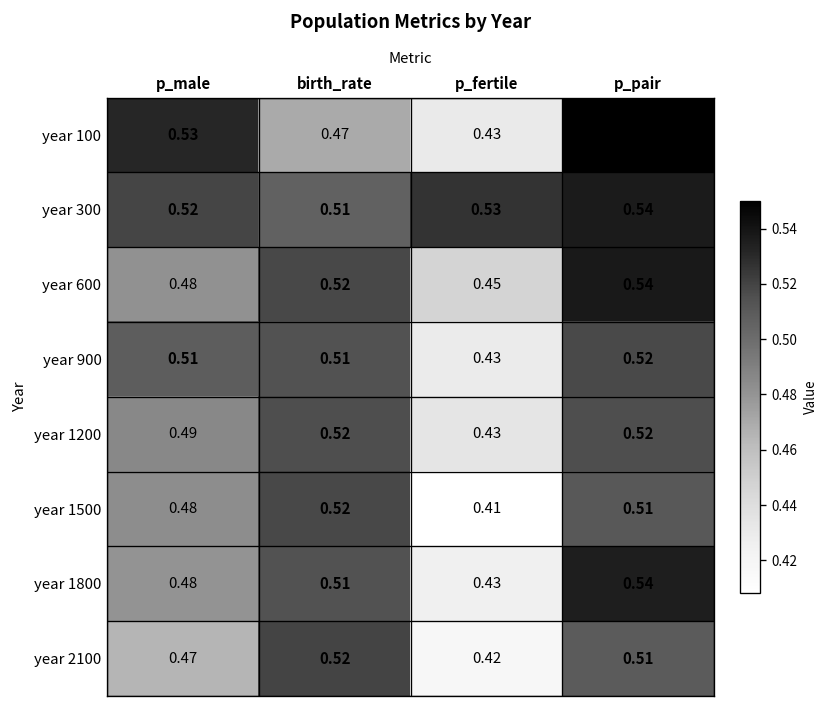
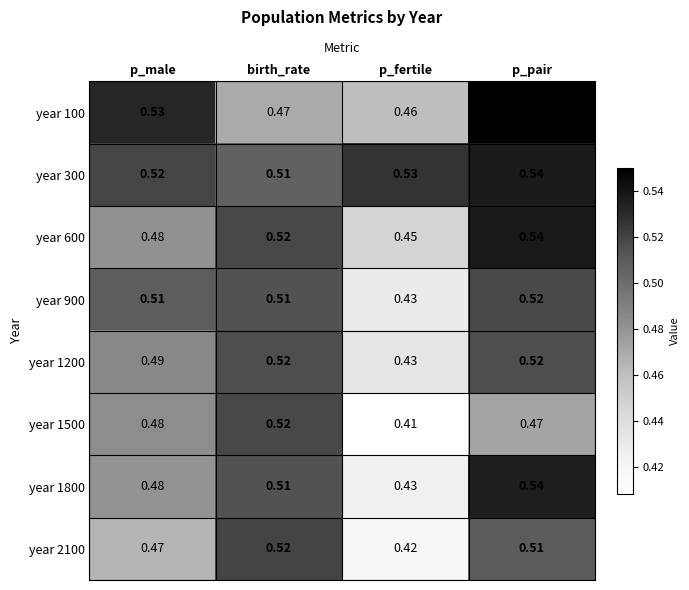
  {
    "year 100": {
      "birth_rate": 0.47,
-     "p_fertile": 0.43
+     "p_fertile": 0.46
    },
    "year 300": {
      "p_male": 0.52,
      "birth_rate": 0.51,
      "p_fertile": 0.53
    },
    "year 600": {
      "p_male": 0.48,
      "birth_rate": 0.52,
      "p_fertile": 0.45
    },
    "year 900": {
      "p_male": 0.51,
      "birth_rate": 0.51,
      "p_fertile": 0.43,
      "p_pair": 0.52
    },
    "year 1200": {
      "p_male": 0.49,
      "birth_rate": 0.52,
      "p_fertile": 0.43,
      "p_pair": 0.52
    },
    "year 1500": {
      "p_male": 0.48,
      "birth_rate": 0.52,
      "p_fertile": 0.41,
-     "p_pair": 0.51
+     "p_pair": 0.47
    },
    "year 1800": {
      "p_male": 0.48,
      "birth_rate": 0.51,
      "p_fertile": 0.43
    },
    "year 2100": {
      "p_male": 0.47,
      "birth_rate": 0.52,
      "p_fertile": 0.42,
      "p_pair": 0.51
    }
  }
